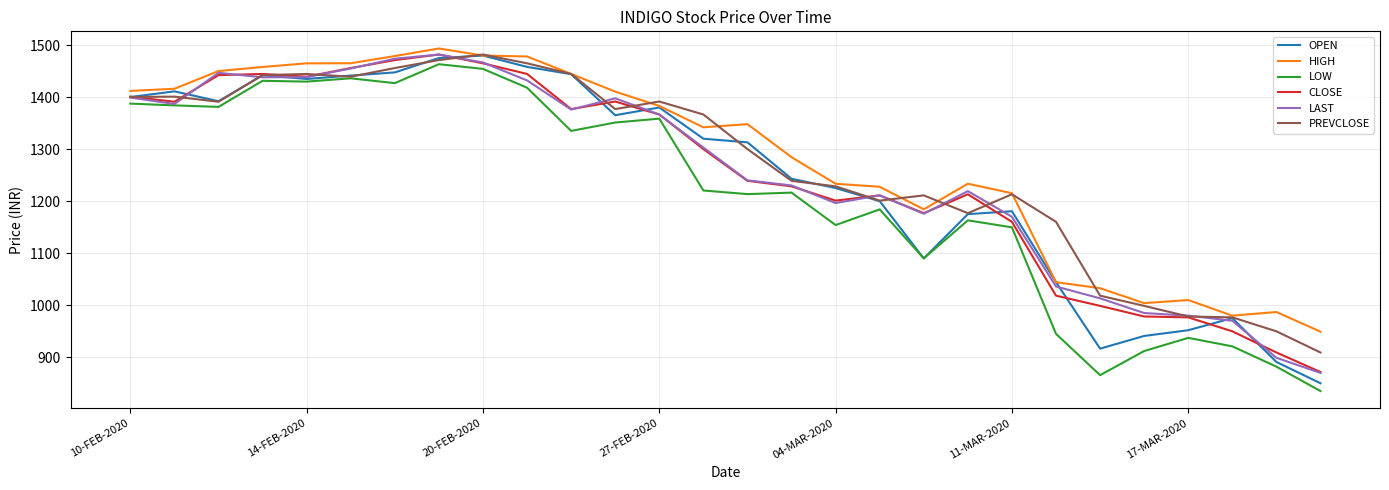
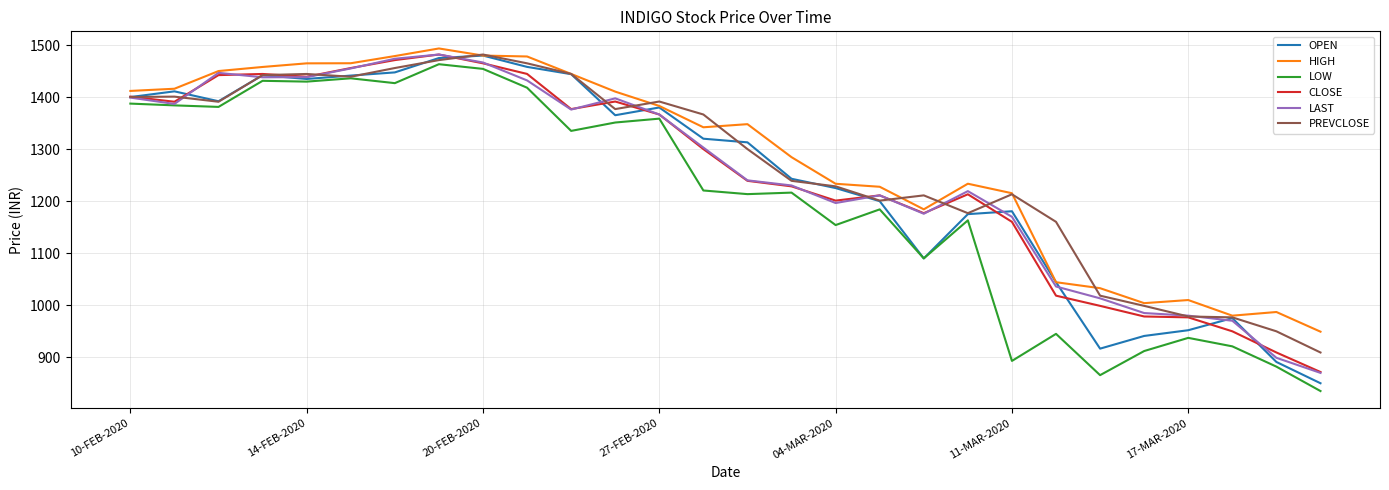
  {
    "OPEN": {
      "11-MAR-2020": 1180,
      "17-MAR-2020": 950
    },
    "HIGH": {
      "10-FEB-2020": 1410,
      "14-FEB-2020": 1460,
      "17-MAR-2020": 1010
    },
    "LOW": {
      "10-FEB-2020": 1390,
      "14-FEB-2020": 1430,
      "20-FEB-2020": 1450,
      "27-FEB-2020": 1360,
      "04-MAR-2020": 1150,
-     "11-MAR-2020": 1150,
+     "11-MAR-2020": 890,
      "17-MAR-2020": 940
    },
    "CLOSE": {
      "11-MAR-2020": 1160
    },
    "LAST": {
      "11-MAR-2020": 1170
    },
    "PREVCLOSE": {
      "14-FEB-2020": 1440,
      "27-FEB-2020": 1390
    }
  }
